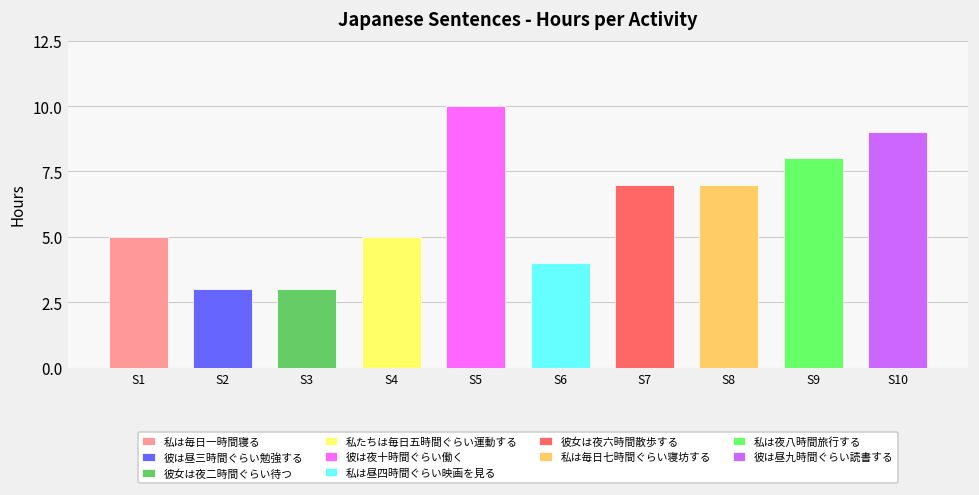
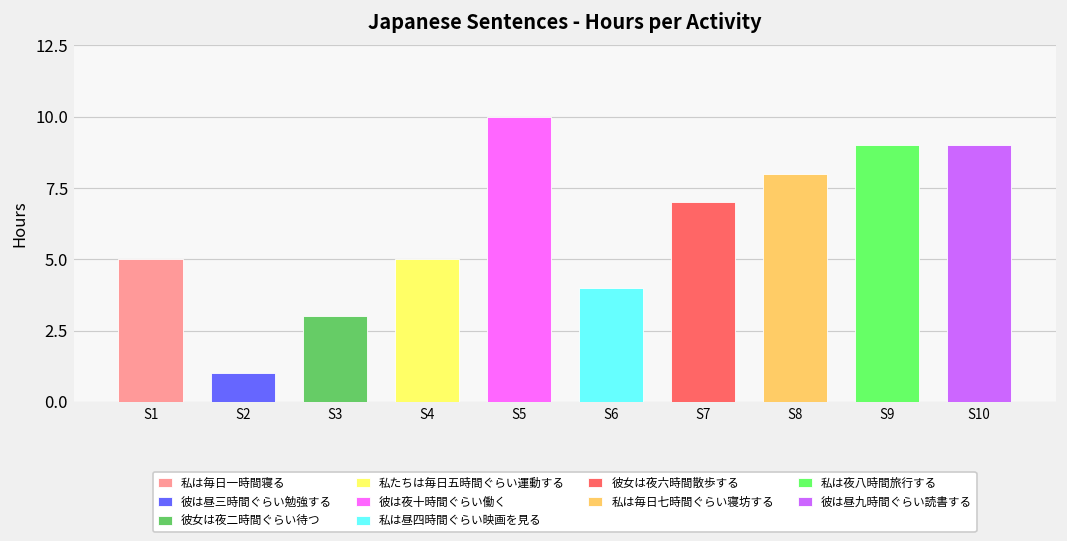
  {
    "S1": 5,
-   "S2": 3,
+   "S2": 1,
    "S3": 3,
    "S4": 5,
    "S5": 10,
    "S6": 4,
    "S7": 7,
-   "S8": 7,
-   "S9": 8,
+   "S8": 8,
+   "S9": 9,
    "S10": 9
  }
